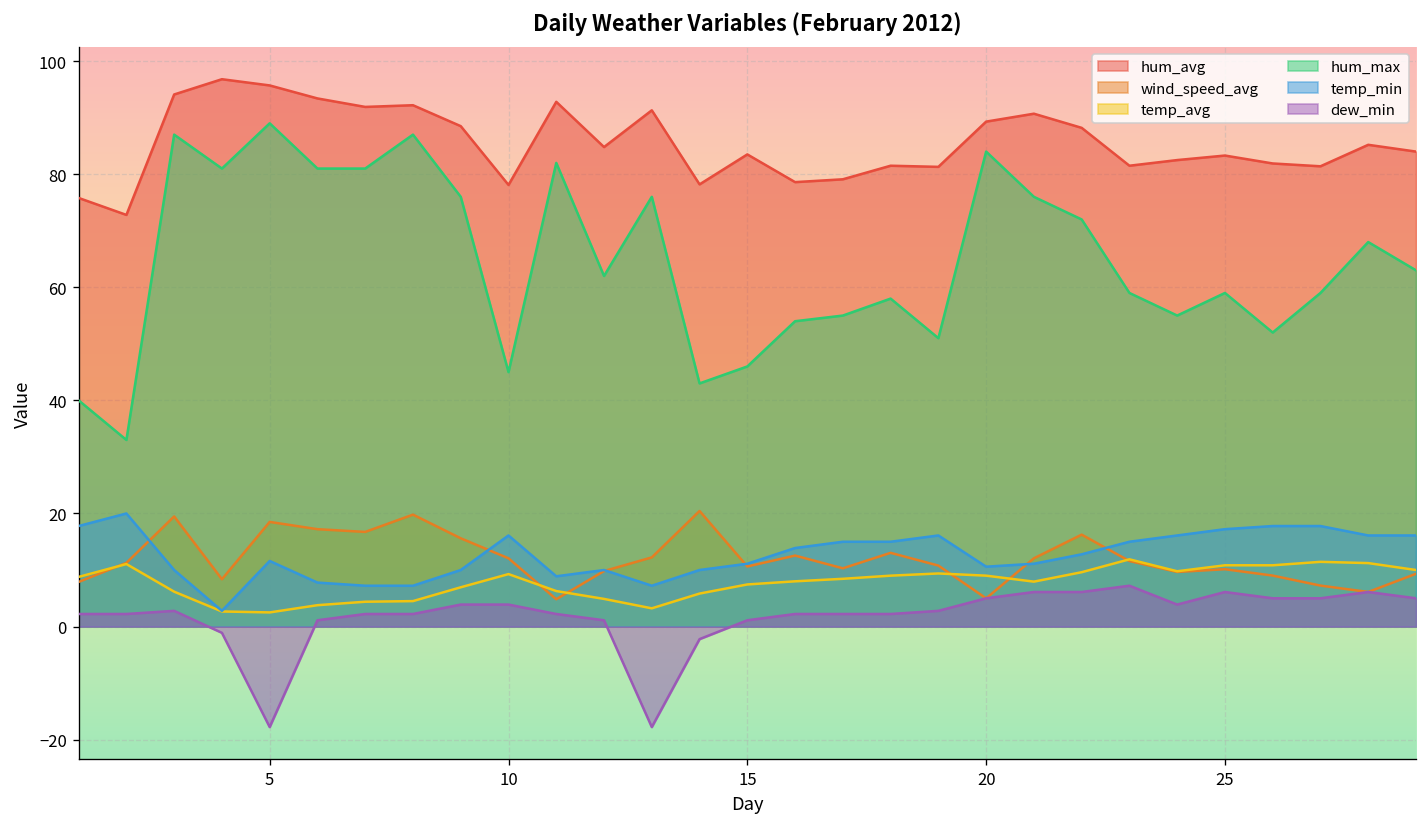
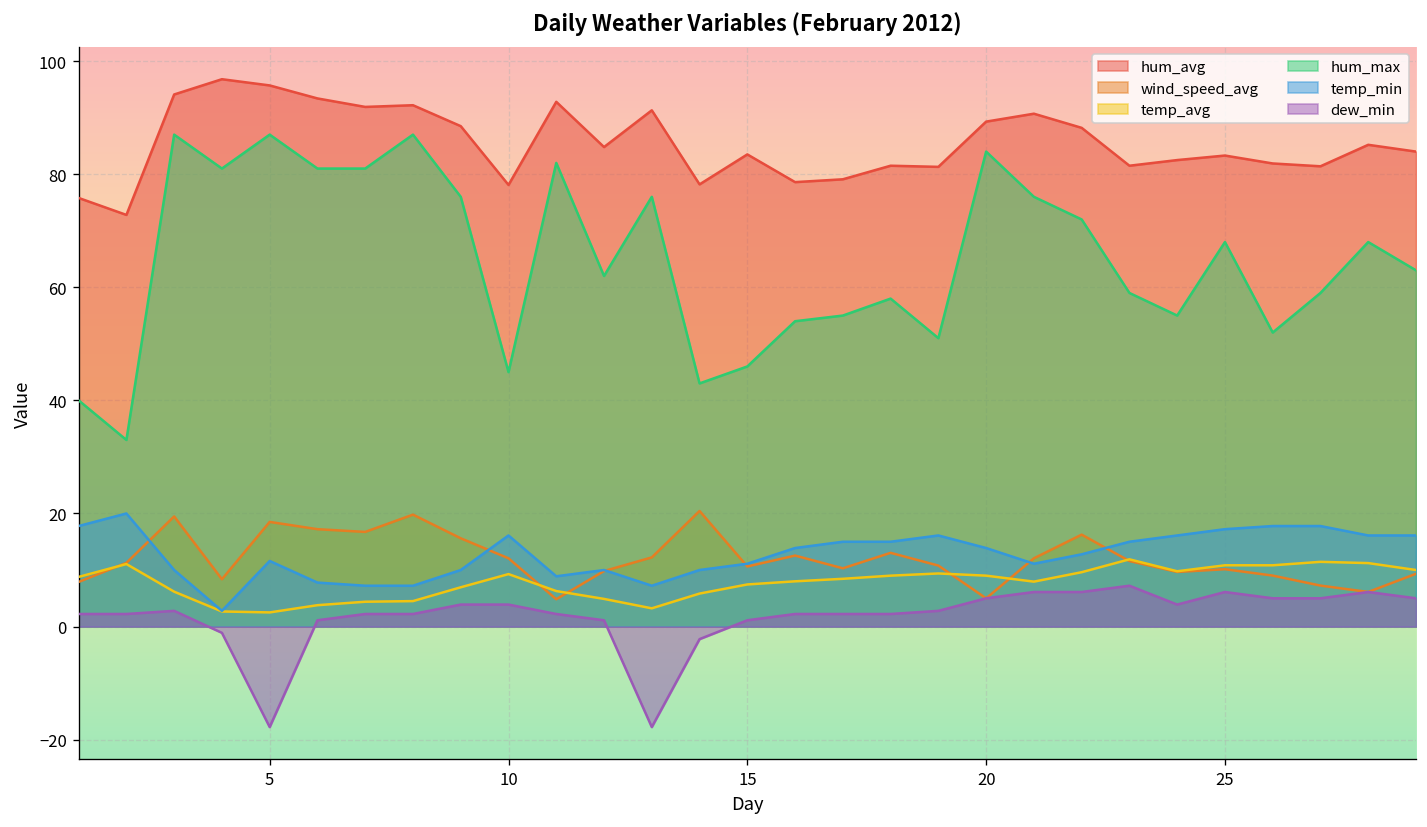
  {
    "hum_max": {
-     "5": 89,
+     "5": 87,
      "10": 45,
      "15": 46,
      "20": 84,
-     "25": 59
+     "25": 68
    },
    "temp_min": {
      "5": 12,
      "10": 16,
-     "20": 11,
+     "20": 14,
      "25": 17
    }
  }
